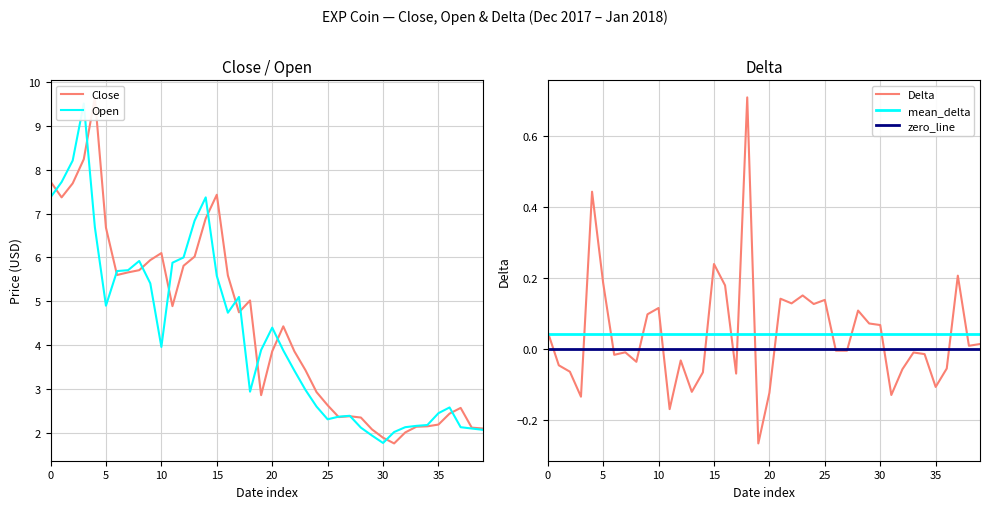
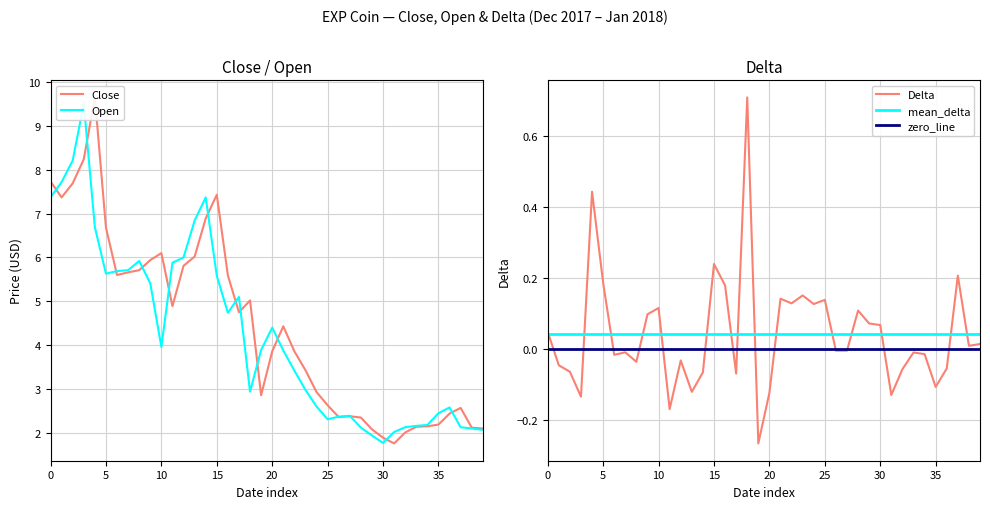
  {
    "Close / Open": {
      "Close": {
        "0": 7.7,
        "5": 6.7,
        "10": 6.1,
        "15": 7.4,
        "20": 3.9,
        "25": 2.6,
        "30": 1.9,
        "35": 2.2
      },
      "Open": {
        "0": 7.4,
-       "5": 4.9,
+       "5": 5.6,
        "10": 4.0,
        "15": 5.6,
        "20": 4.4,
        "25": 2.3,
        "30": 1.8,
        "35": 2.5
      }
    },
    "Delta": {
      "0": 0.05,
      "5": 0.19,
      "10": 0.12,
      "15": 0.24,
      "20": -0.12,
      "25": 0.14,
      "30": 0.07,
      "35": -0.11
    }
  }
